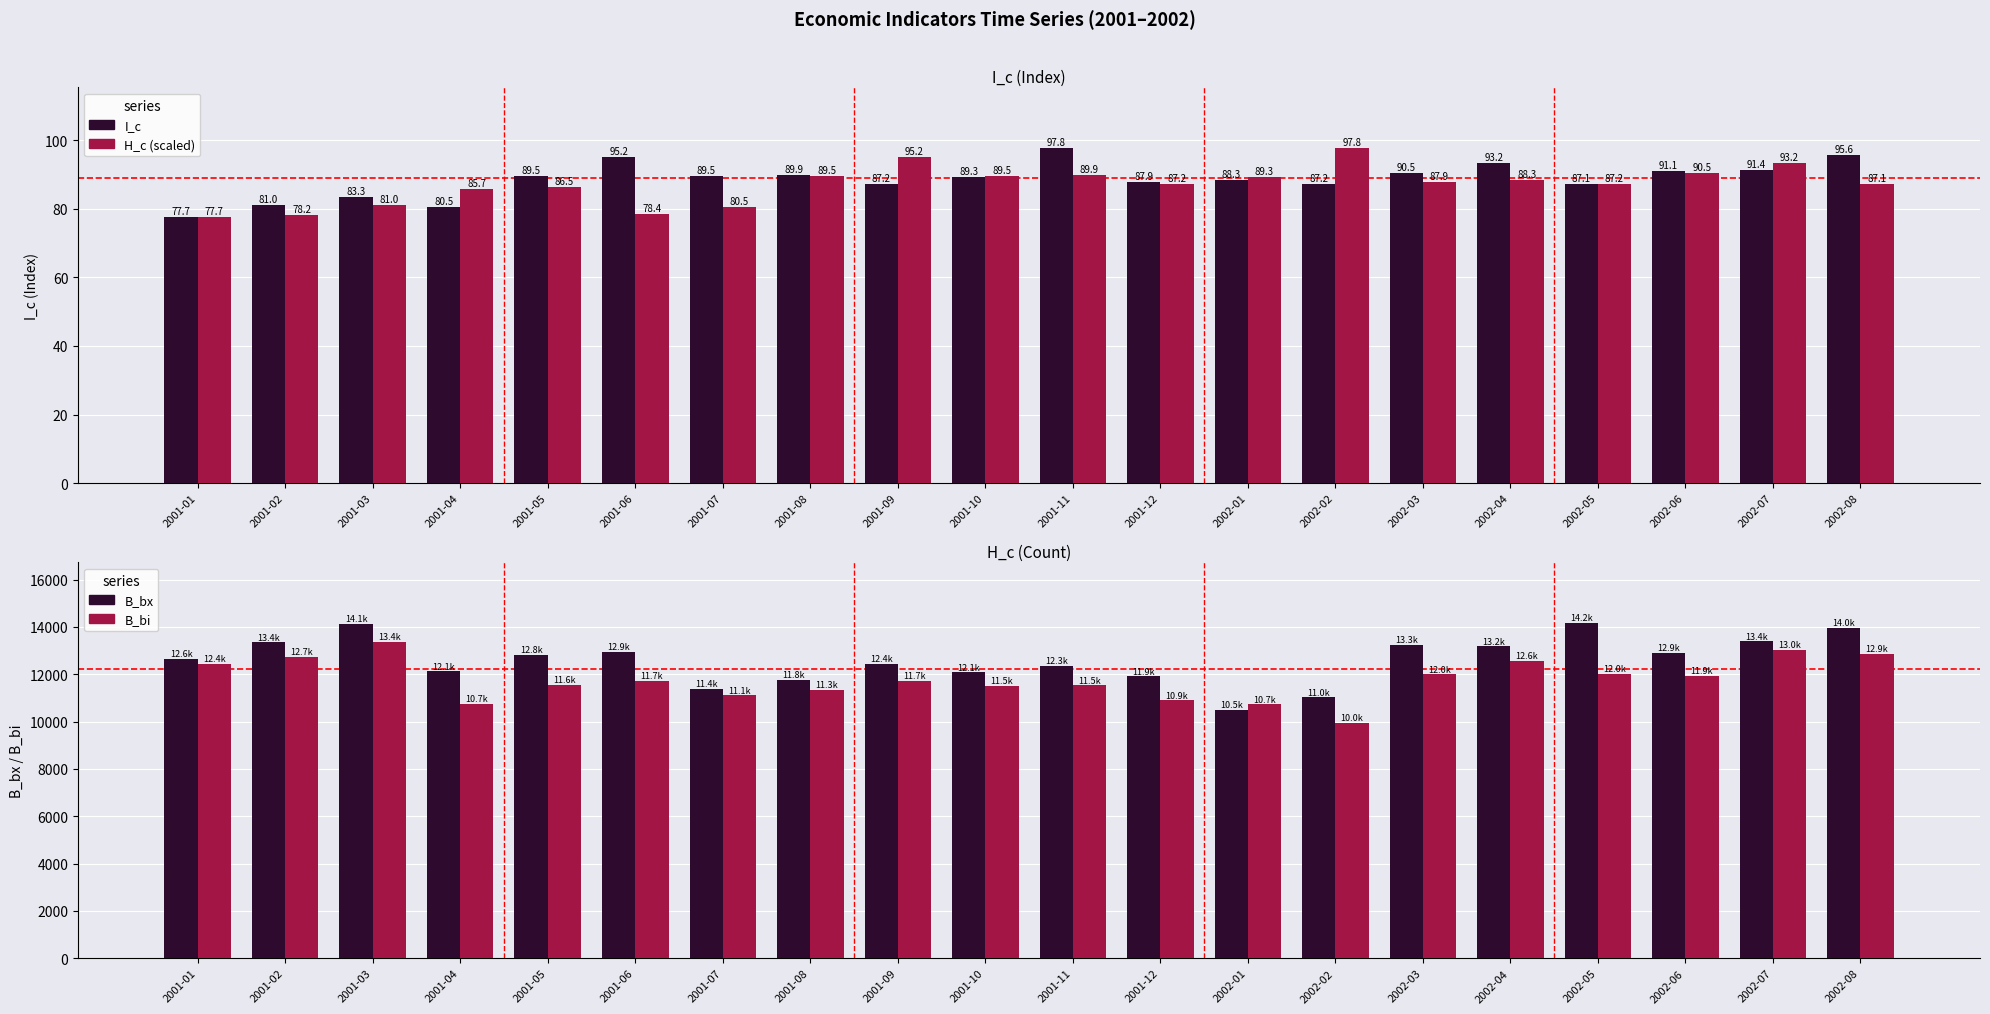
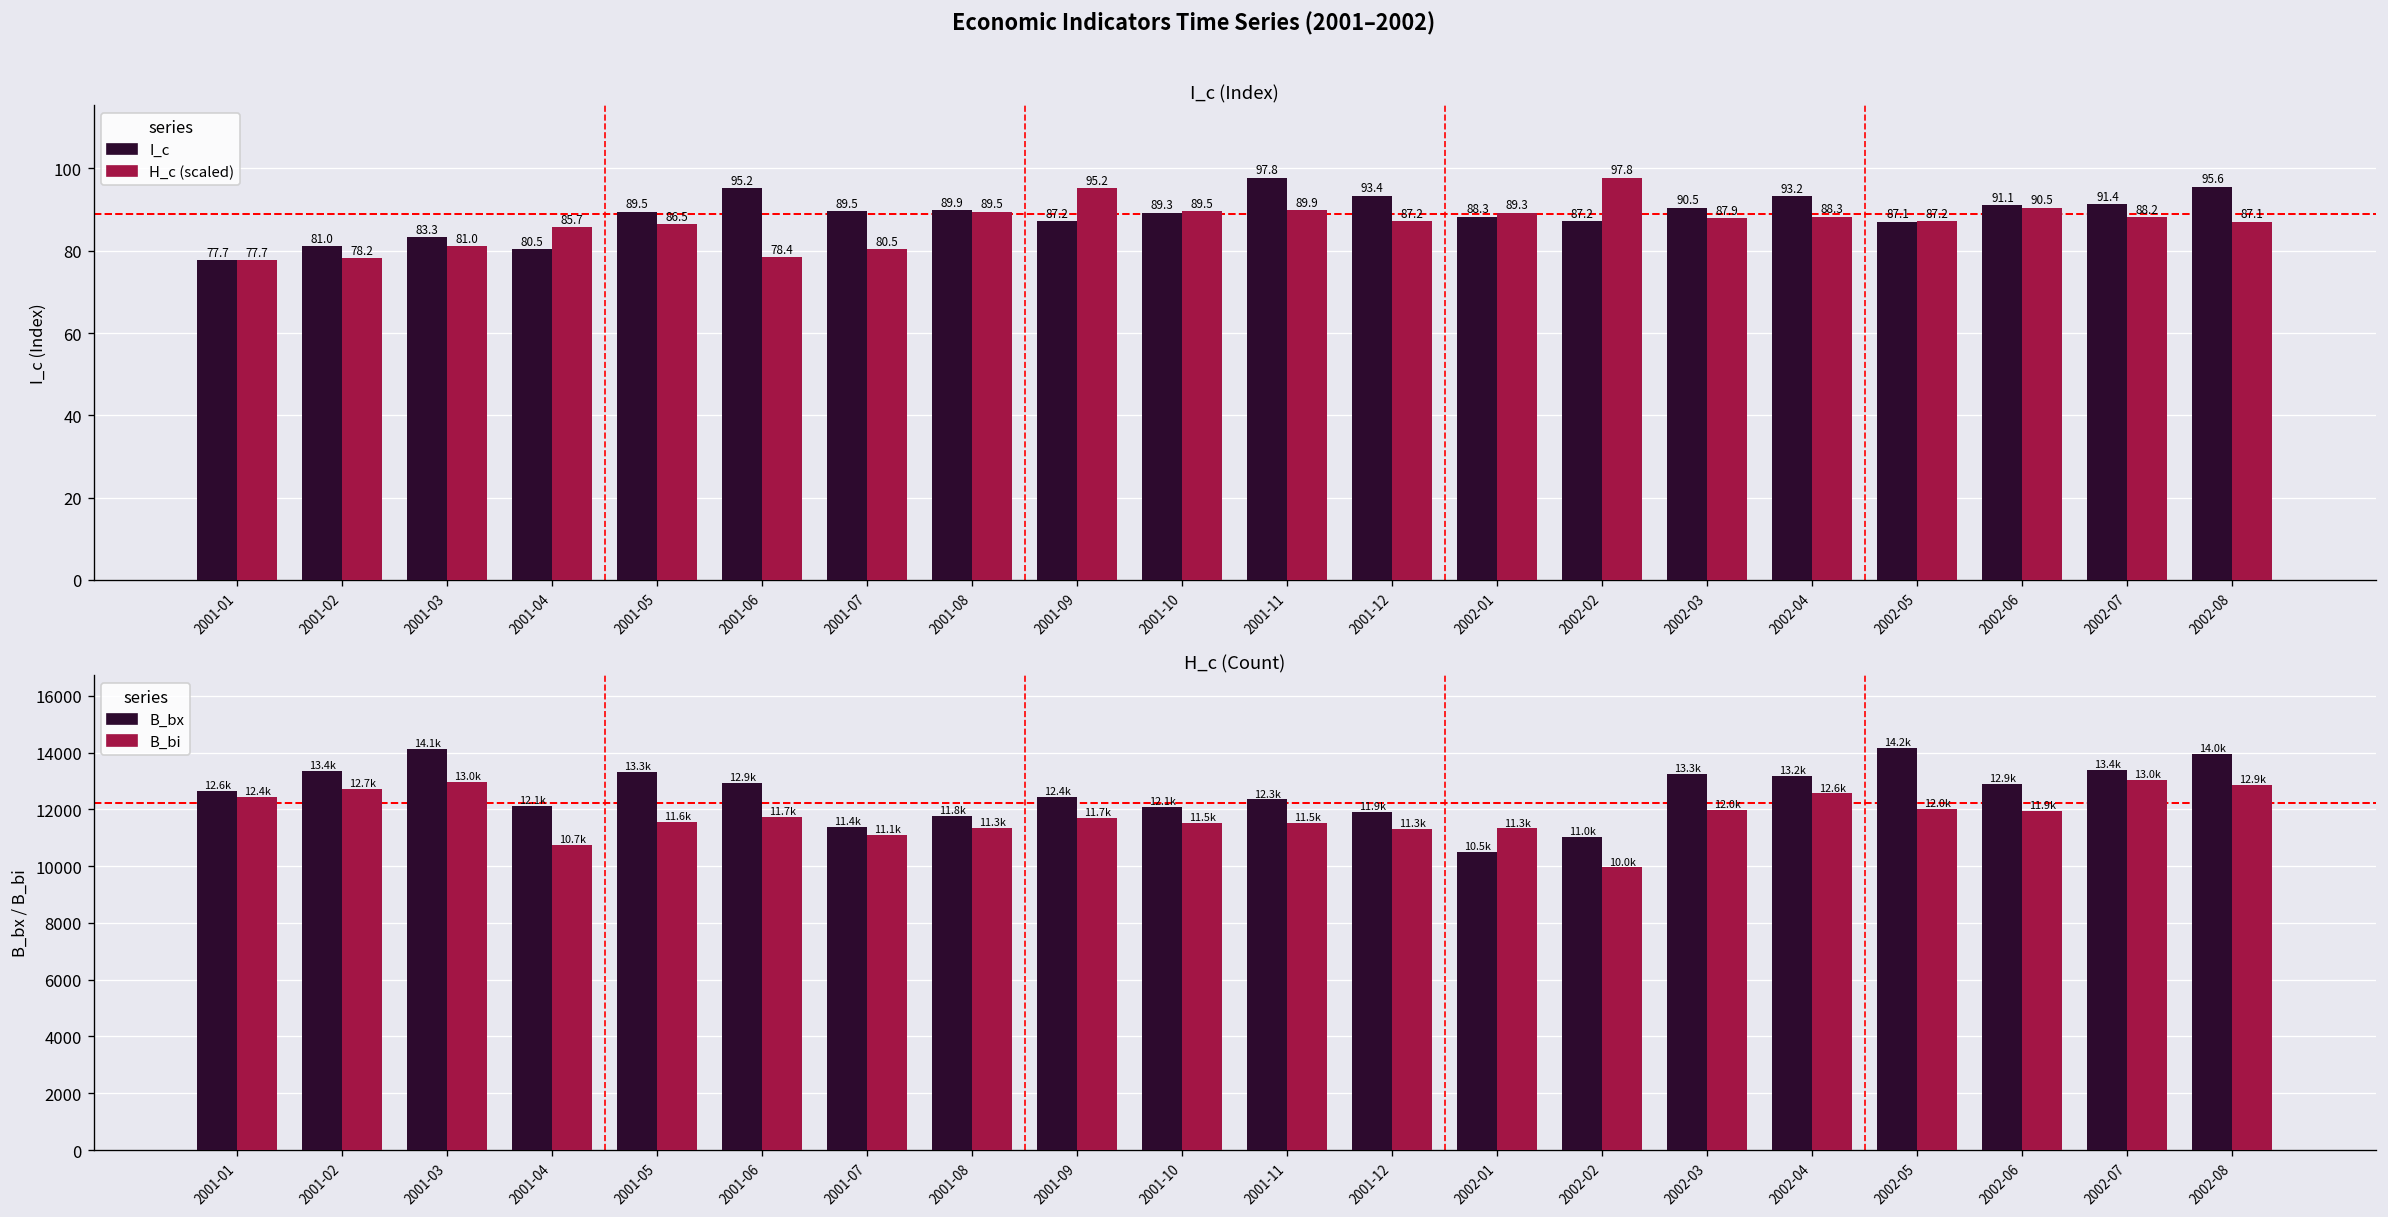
  {
    "I_c (Index)": {
      "I_c": {
        "2001-01": "77.7",
        "2001-02": "81.0",
        "2001-03": "83.3",
        "2001-04": "80.5",
        "2001-05": "89.5",
        "2001-06": "95.2",
        "2001-07": "89.5",
        "2001-08": "89.9",
        "2001-09": "87.2",
        "2001-10": "89.3",
        "2001-11": "97.8",
-       "2001-12": "87.9",
+       "2001-12": "93.4",
        "2002-01": "88.3",
        "2002-02": "87.2",
        "2002-03": "90.5",
        "2002-04": "93.2",
        "2002-05": "87.1",
        "2002-06": "91.1",
        "2002-07": "91.4",
        "2002-08": "95.6"
      },
      "H_c (scaled)": {
        "2001-01": "77.7",
        "2001-02": "78.2",
        "2001-03": "81.0",
        "2001-04": "85.7",
        "2001-05": "86.5",
        "2001-06": "78.4",
        "2001-07": "80.5",
        "2001-08": "89.5",
        "2001-09": "95.2",
        "2001-10": "89.5",
        "2001-11": "89.9",
        "2001-12": "87.2",
        "2002-01": "89.3",
        "2002-02": "97.8",
        "2002-03": "87.9",
        "2002-04": "88.3",
        "2002-05": "87.2",
        "2002-06": "90.5",
-       "2002-07": "93.2",
+       "2002-07": "88.2",
        "2002-08": "87.1"
      }
    },
    "H_c (Count)": {
      "B_bx": {
        "2001-01": "12.6k",
        "2001-02": "13.4k",
        "2001-03": "14.1k",
        "2001-04": "12.1k",
-       "2001-05": "12.8k",
+       "2001-05": "13.3k",
        "2001-06": "12.9k",
        "2001-07": "11.4k",
        "2001-08": "11.8k",
        "2001-09": "12.4k",
        "2001-10": "12.1k",
        "2001-11": "12.3k",
        "2001-12": "11.9k",
        "2002-01": "10.5k",
        "2002-02": "11.0k",
        "2002-03": "13.3k",
        "2002-04": "13.2k",
        "2002-05": "14.2k",
        "2002-06": "12.9k",
        "2002-07": "13.4k",
        "2002-08": "14.0k"
      },
      "B_bi": {
        "2001-01": "12.4k",
        "2001-02": "12.7k",
-       "2001-03": "13.4k",
+       "2001-03": "13.0k",
        "2001-04": "10.7k",
        "2001-05": "11.6k",
        "2001-06": "11.7k",
        "2001-07": "11.1k",
        "2001-08": "11.3k",
        "2001-09": "11.7k",
        "2001-10": "11.5k",
        "2001-11": "11.5k",
-       "2001-12": "10.9k",
-       "2002-01": "10.7k",
+       "2001-12": "11.3k",
+       "2002-01": "11.3k",
        "2002-02": "10.0k",
        "2002-03": "12.0k",
        "2002-04": "12.6k",
        "2002-05": "12.0k",
        "2002-06": "11.9k",
        "2002-07": "13.0k",
        "2002-08": "12.9k"
      }
    }
  }
